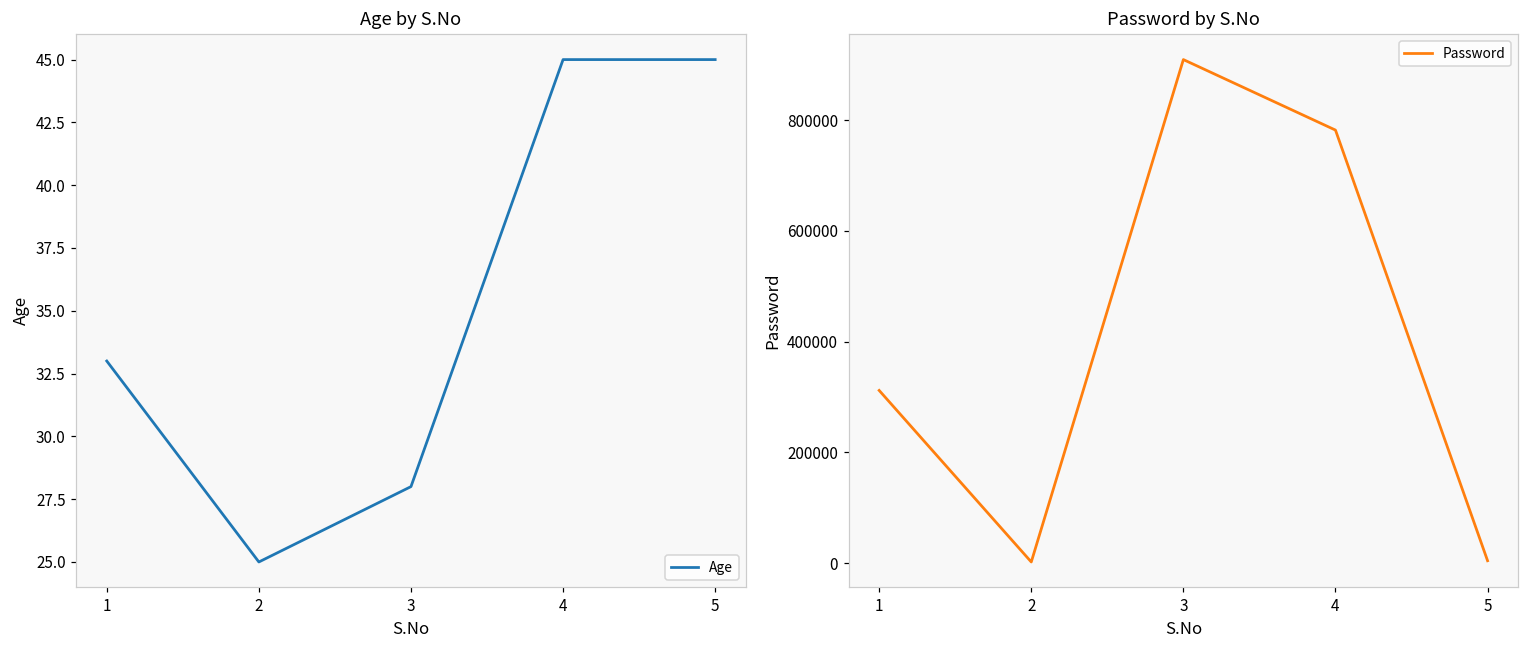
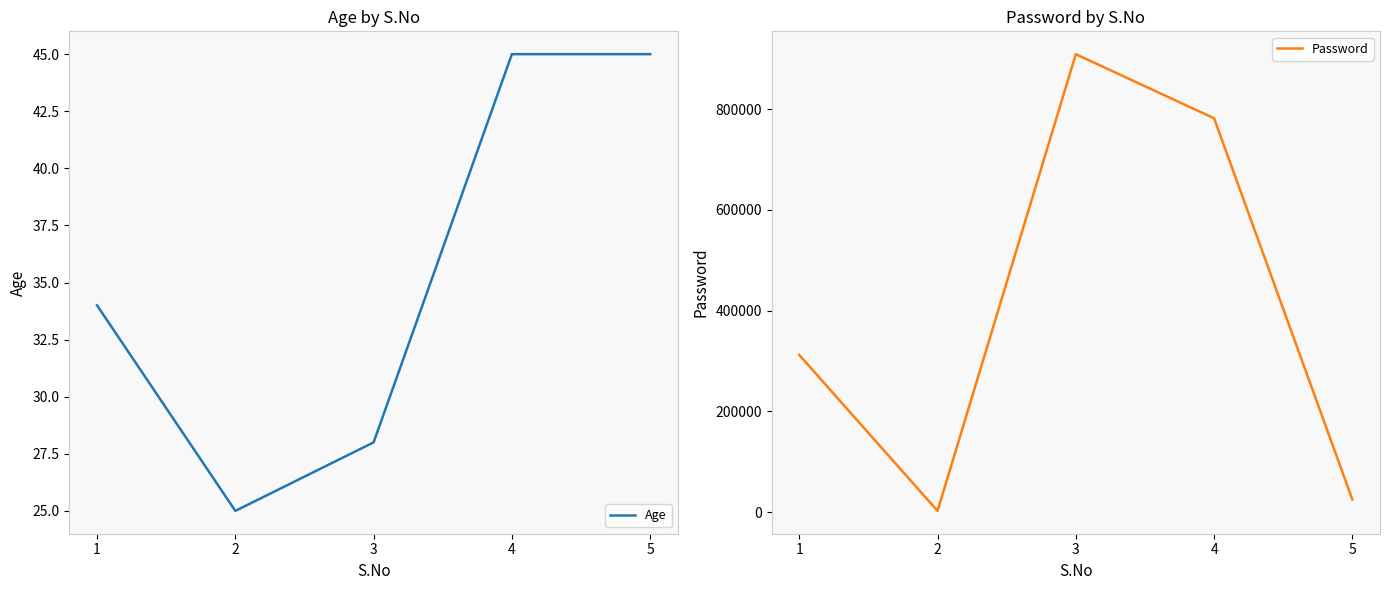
  {
    "Age by S.No": {
-     "1": 33,
+     "1": 34,
      "2": 25,
      "3": 28,
      "4": 45,
      "5": 45
    },
    "Password by S.No": {
      "1": 310000,
      "2": 0,
      "3": 910000,
      "4": 780000,
-     "5": 0
+     "5": 30000
    }
  }
